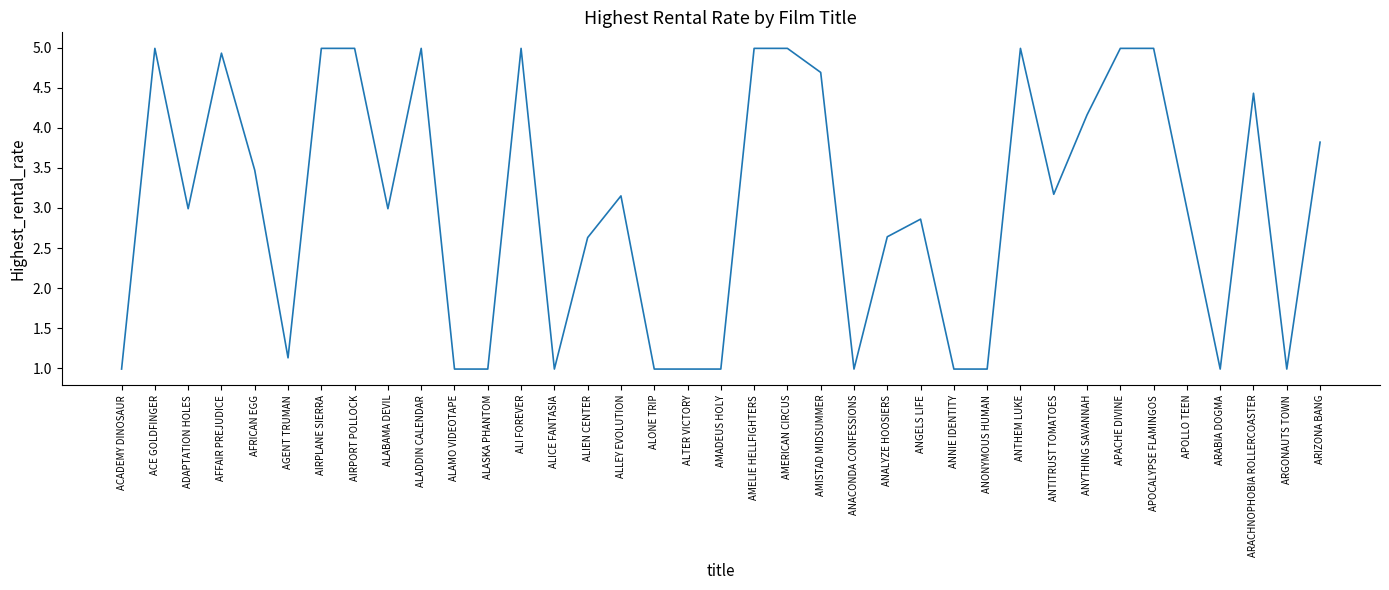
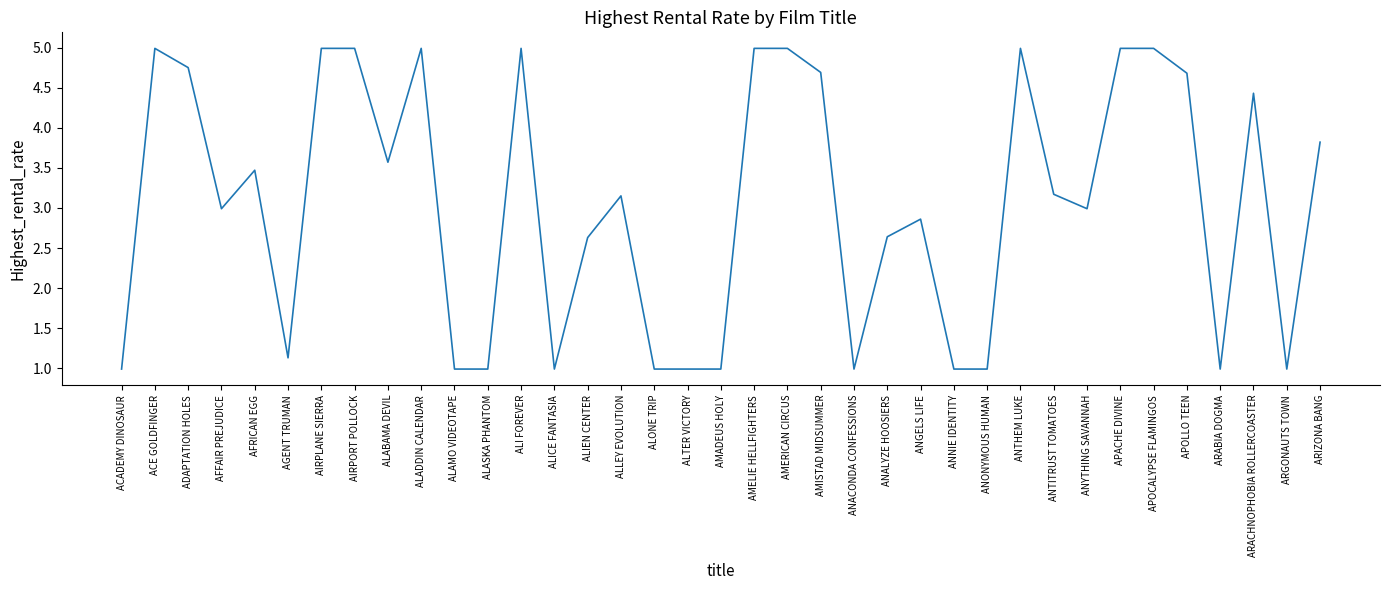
  {
    "ACADEMY DINOSAUR": 1.0,
    "ACE GOLDFINGER": 5.0,
-   "ADAPTATION HOLES": 3.0,
-   "AFFAIR PREJUDICE": 4.9,
+   "ADAPTATION HOLES": 4.8,
+   "AFFAIR PREJUDICE": 3.0,
    "AFRICAN EGG": 3.5,
    "AGENT TRUMAN": 1.1,
    "AIRPLANE SIERRA": 5.0,
    "AIRPORT POLLOCK": 5.0,
-   "ALABAMA DEVIL": 3.0,
+   "ALABAMA DEVIL": 3.6,
    "ALADDIN CALENDAR": 5.0,
    "ALAMO VIDEOTAPE": 1.0,
    "ALASKA PHANTOM": 1.0,
    "ALI FOREVER": 5.0,
    "ALICE FANTASIA": 1.0,
    "ALIEN CENTER": 2.6,
    "ALLEY EVOLUTION": 3.2,
    "ALONE TRIP": 1.0,
    "ALTER VICTORY": 1.0,
    "AMADEUS HOLY": 1.0,
    "AMELIE HELLFIGHTERS": 5.0,
    "AMERICAN CIRCUS": 5.0,
    "AMISTAD MIDSUMMER": 4.7,
    "ANACONDA CONFESSIONS": 1.0,
    "ANALYZE HOOSIERS": 2.6,
    "ANGELS LIFE": 2.9,
    "ANNIE IDENTITY": 1.0,
    "ANONYMOUS HUMAN": 1.0,
    "ANTHEM LUKE": 5.0,
    "ANTITRUST TOMATOES": 3.2,
-   "ANYTHING SAVANNAH": 4.2,
+   "ANYTHING SAVANNAH": 3.0,
    "APACHE DIVINE": 5.0,
    "APOCALYPSE FLAMINGOS": 5.0,
-   "APOLLO TEEN": 3.0,
+   "APOLLO TEEN": 4.7,
    "ARABIA DOGMA": 1.0,
    "ARACHNOPHOBIA ROLLERCOASTER": 4.4,
    "ARGONAUTS TOWN": 1.0,
    "ARIZONA BANG": 3.8
  }
